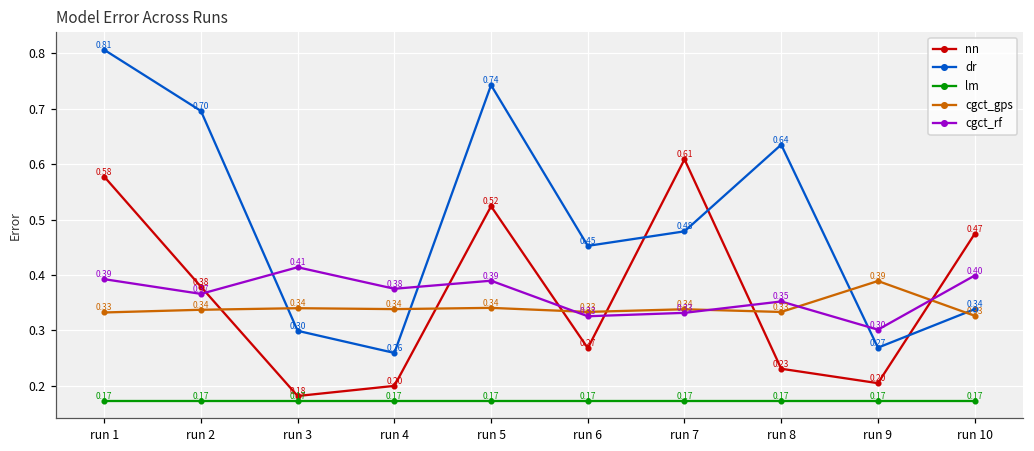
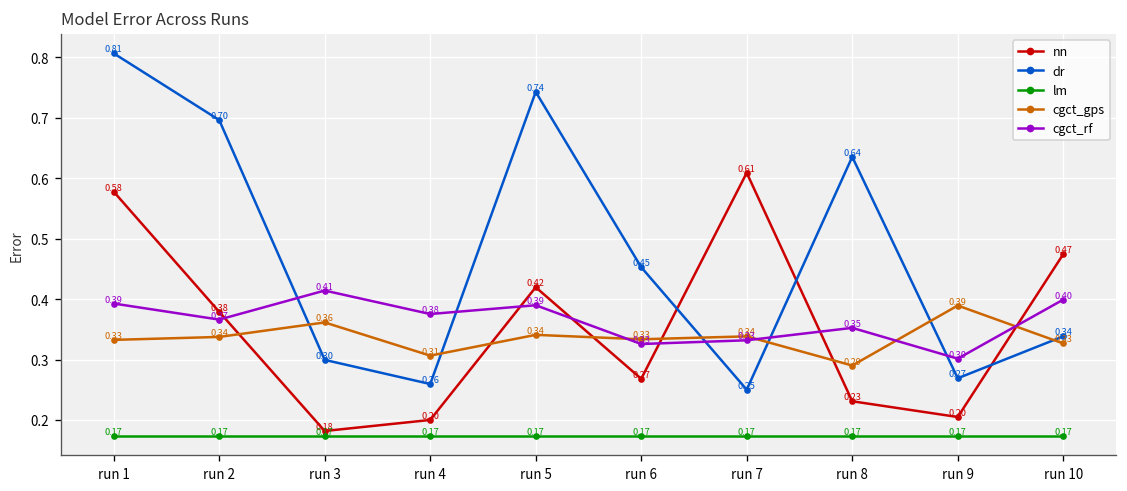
  {
    "nn": {
      "run 1": 0.58,
      "run 4": 0.20,
-     "run 5": 0.52,
+     "run 5": 0.42,
      "run 6": 0.27,
      "run 7": 0.61,
      "run 8": 0.23,
      "run 9": 0.20,
      "run 10": 0.47
    },
    "dr": {
      "run 1": 0.81,
      "run 2": 0.70,
      "run 3": 0.30,
      "run 4": 0.26,
      "run 5": 0.74,
      "run 6": 0.45,
-     "run 7": 0.48,
+     "run 7": 0.25,
      "run 8": 0.64,
      "run 9": 0.27
    },
    "lm": {
      "run 1": 0.17,
      "run 2": 0.17,
      "run 4": 0.17,
      "run 5": 0.17,
      "run 6": 0.17,
      "run 7": 0.17,
      "run 8": 0.17,
      "run 9": 0.17,
      "run 10": 0.17
    },
    "cgct_gps": {
      "run 1": 0.33,
      "run 2": 0.34,
-     "run 3": 0.34,
-     "run 4": 0.34,
+     "run 3": 0.36,
+     "run 4": 0.31,
      "run 5": 0.34,
-     "run 8": 0.33,
+     "run 8": 0.29,
      "run 9": 0.39
    },
    "cgct_rf": {
      "run 1": 0.39,
      "run 3": 0.41,
      "run 4": 0.38,
      "run 5": 0.39,
      "run 8": 0.35,
      "run 9": 0.30,
      "run 10": 0.40
    }
  }
